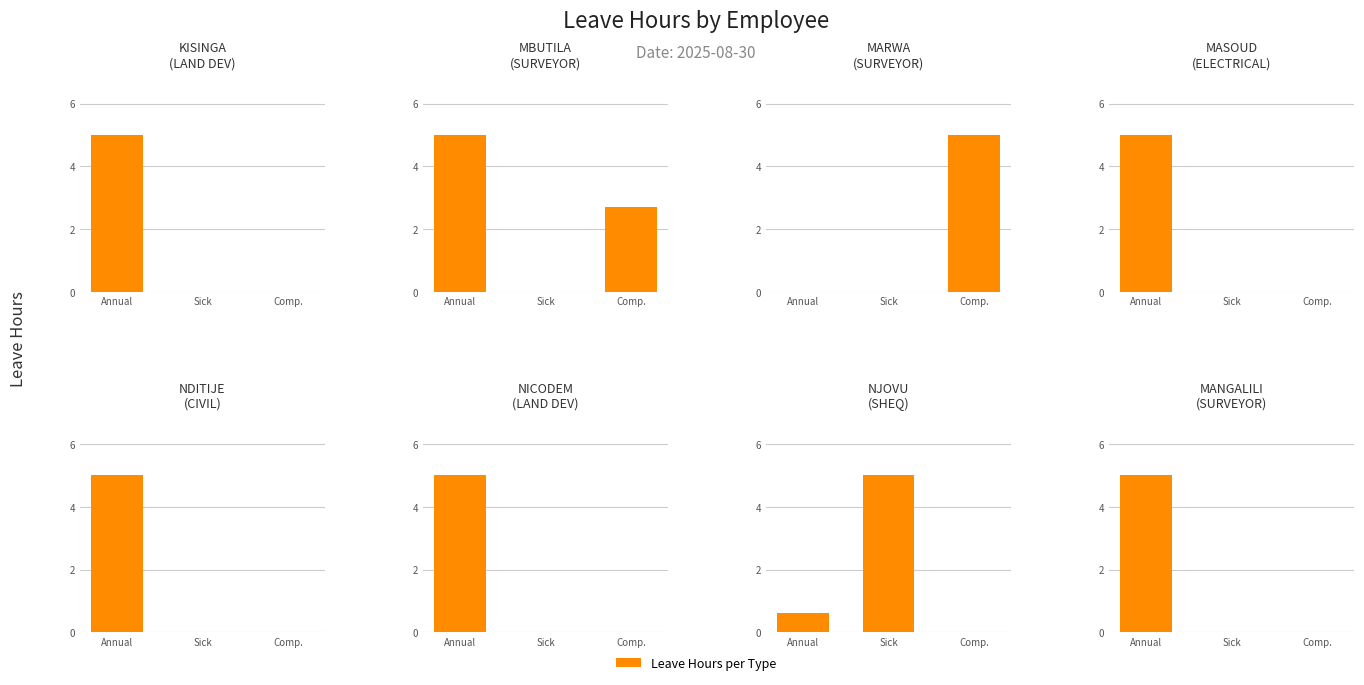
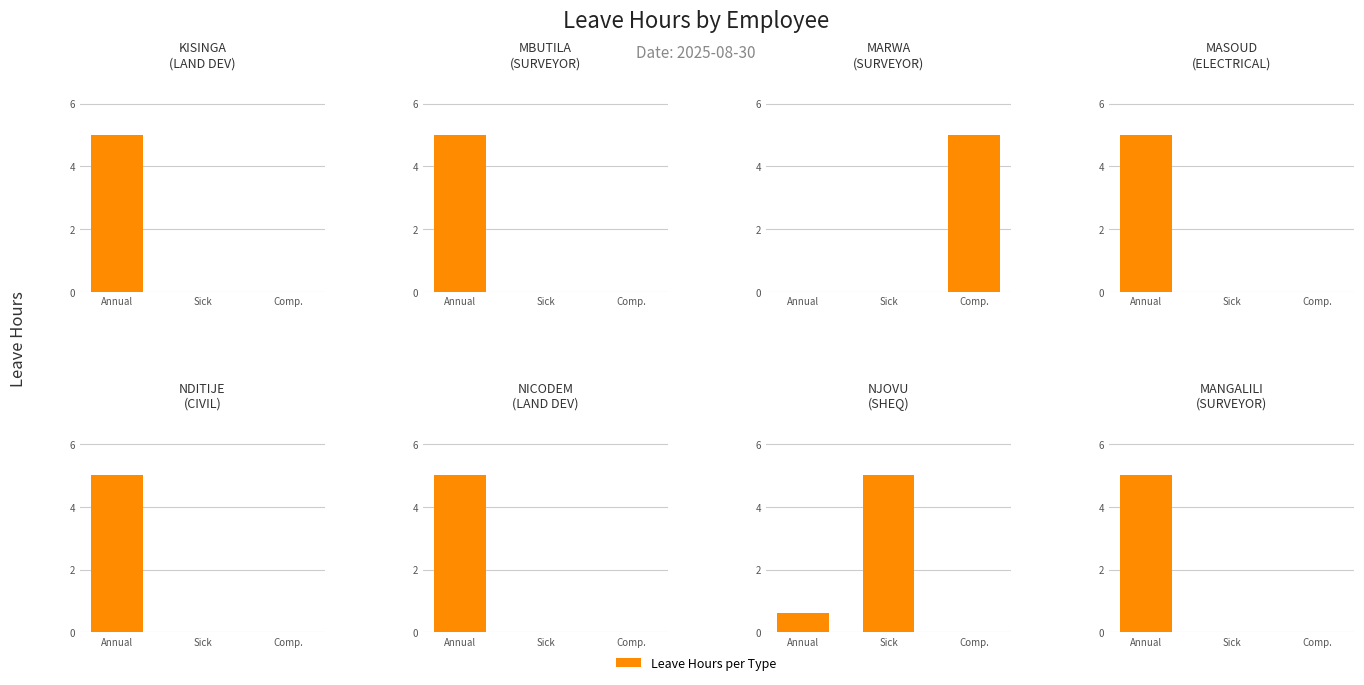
  {
    "KISINGA (LAND DEV)": {
      "Annual": 5.0,
      "Sick": 0.0,
      "Comp.": 0.0
    },
    "MBUTILA (SURVEYOR)": {
      "Annual": 5.0,
      "Sick": 0.0,
-     "Comp.": 2.7
+     "Comp.": 0.0
    },
    "MARWA (SURVEYOR)": {
      "Annual": 0.0,
      "Sick": 0.0,
      "Comp.": 5.0
    },
    "MASOUD (ELECTRICAL)": {
      "Annual": 5.0,
      "Sick": 0.0,
      "Comp.": 0.0
    },
    "NDITIJE (CIVIL)": {
      "Annual": 5.0,
      "Sick": 0.0,
      "Comp.": 0.0
    },
    "NICODEM (LAND DEV)": {
      "Annual": 5.0,
      "Sick": 0.0,
      "Comp.": 0.0
    },
    "NJOVU (SHEQ)": {
      "Annual": 0.6,
      "Sick": 5.0,
      "Comp.": 0.0
    },
    "MANGALILI (SURVEYOR)": {
      "Annual": 5.0,
      "Sick": 0.0,
      "Comp.": 0.0
    }
  }
